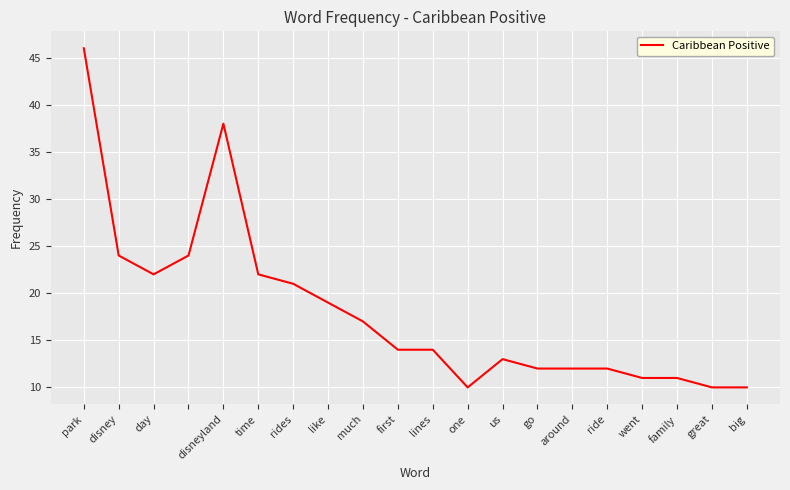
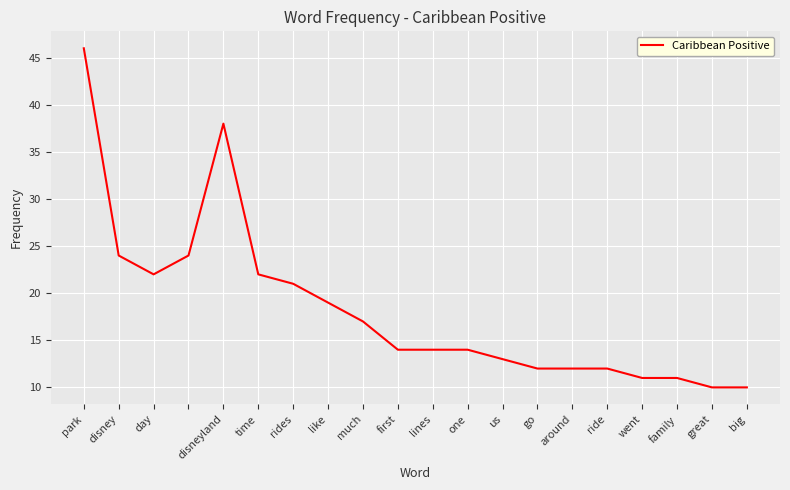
  {
    "park": 46,
    "disney": 24,
    "day": 22,
    "disneyland": 38,
    "time": 22,
    "rides": 21,
    "like": 19,
    "much": 17,
    "first": 14,
    "lines": 14,
-   "one": 10,
+   "one": 14,
    "us": 13,
    "go": 12,
    "around": 12,
    "ride": 12,
    "went": 11,
    "family": 11,
    "great": 10,
    "big": 10
  }
